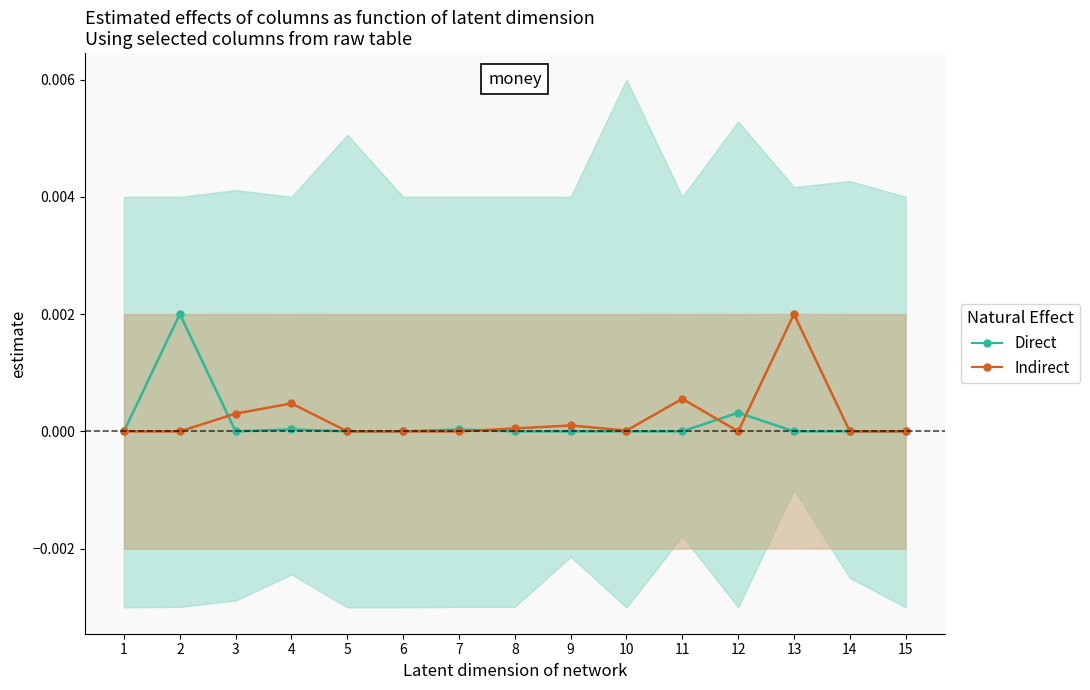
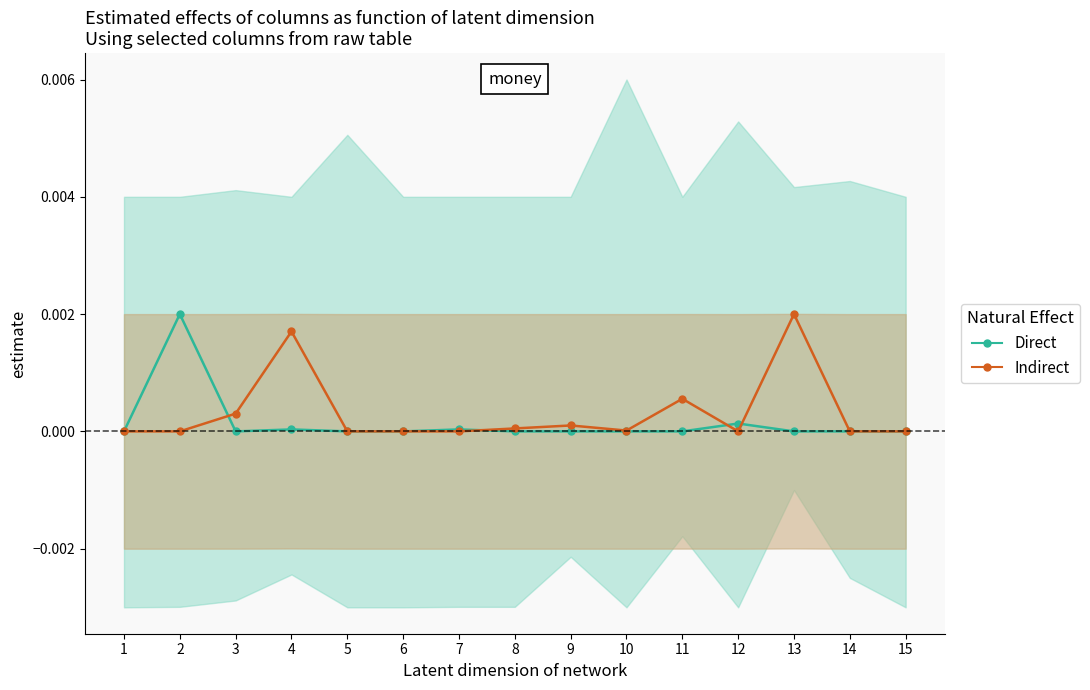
  {
    "Direct": {
      "3": 0.0000,
      "4": 0.0000,
      "8": 0.0000,
      "9": 0.0000,
      "11": 0.0000,
-     "12": 0.0003,
+     "12": 0.0001,
      "13": 0.0000
    },
    "Indirect": {
      "2": 0.0000,
      "3": 0.0003,
-     "4": 0.0005,
+     "4": 0.0017,
      "8": 0.0001,
      "9": 0.0001,
      "11": 0.0006,
      "12": 0.0000
    }
  }
